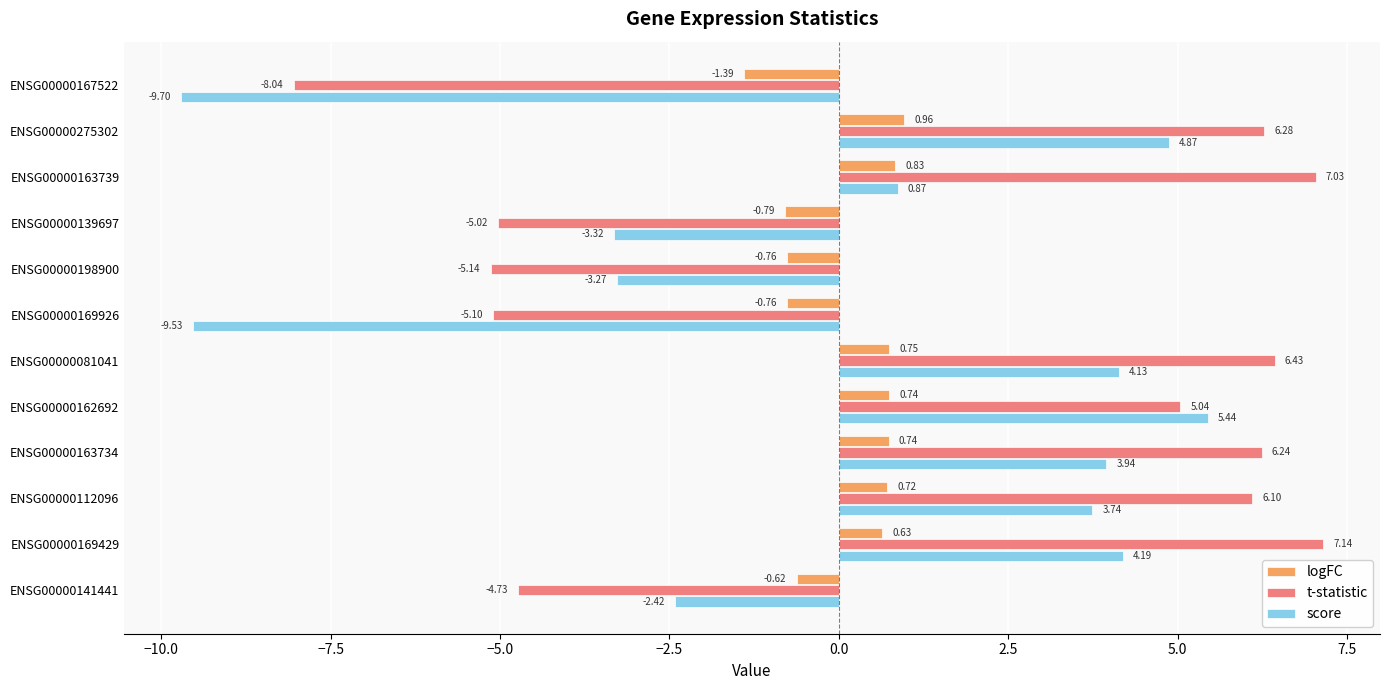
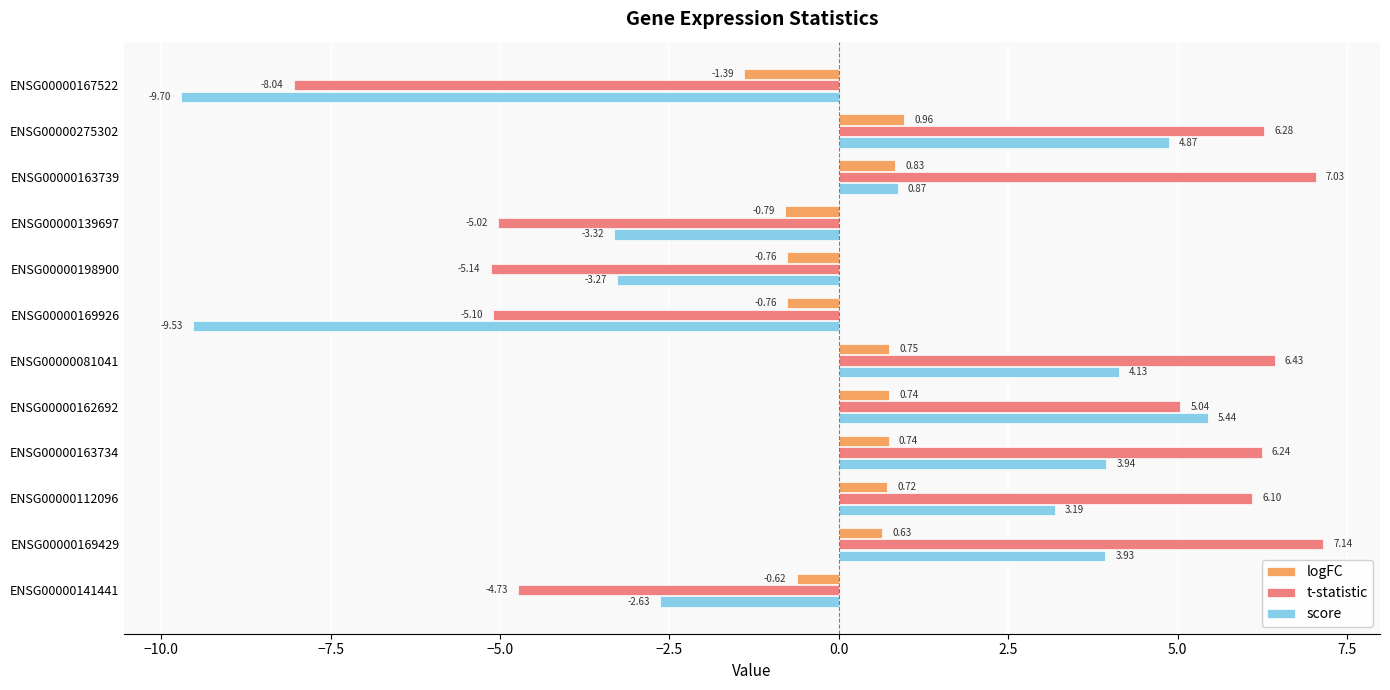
  {
    "score": {
      "ENSG00000167522": -9.70,
      "ENSG00000275302": 4.87,
      "ENSG00000163739": 0.87,
      "ENSG00000139697": -3.32,
      "ENSG00000198900": -3.27,
      "ENSG00000169926": -9.53,
      "ENSG00000081041": 4.13,
      "ENSG00000162692": 5.44,
      "ENSG00000163734": 3.94,
-     "ENSG00000112096": 3.74,
-     "ENSG00000169429": 4.19,
-     "ENSG00000141441": -2.42
+     "ENSG00000112096": 3.19,
+     "ENSG00000169429": 3.93,
+     "ENSG00000141441": -2.63
    }
  }
